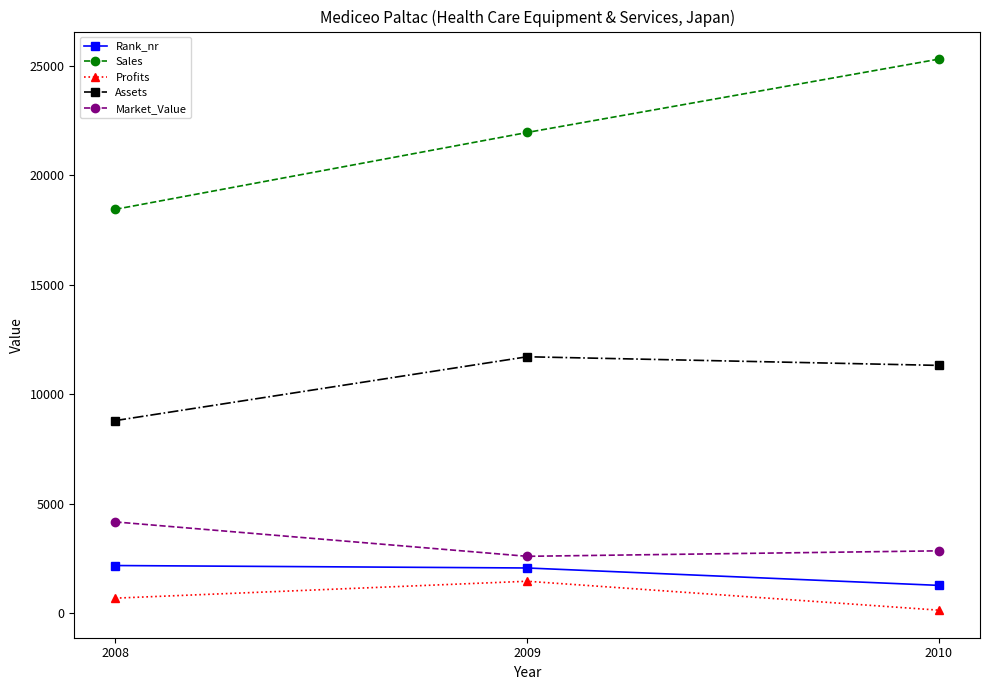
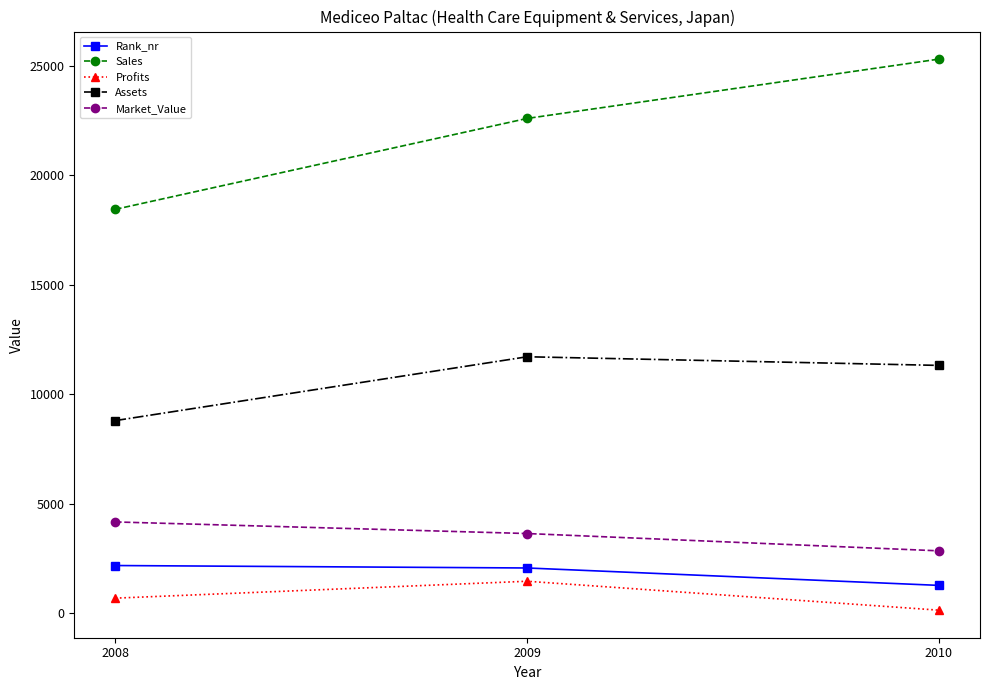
  {
    "Rank_nr": {
      "2008": 2200,
      "2009": 2100,
      "2010": 1300
    },
    "Sales": {
      "2008": 18400,
-     "2009": 21900,
+     "2009": 22600,
      "2010": 25300
    },
    "Profits": {
      "2008": 700,
      "2009": 1500,
      "2010": 100
    },
    "Assets": {
      "2008": 8800,
      "2009": 11700,
      "2010": 11300
    },
    "Market_Value": {
      "2008": 4200,
-     "2009": 2600,
+     "2009": 3600,
      "2010": 2800
    }
  }
